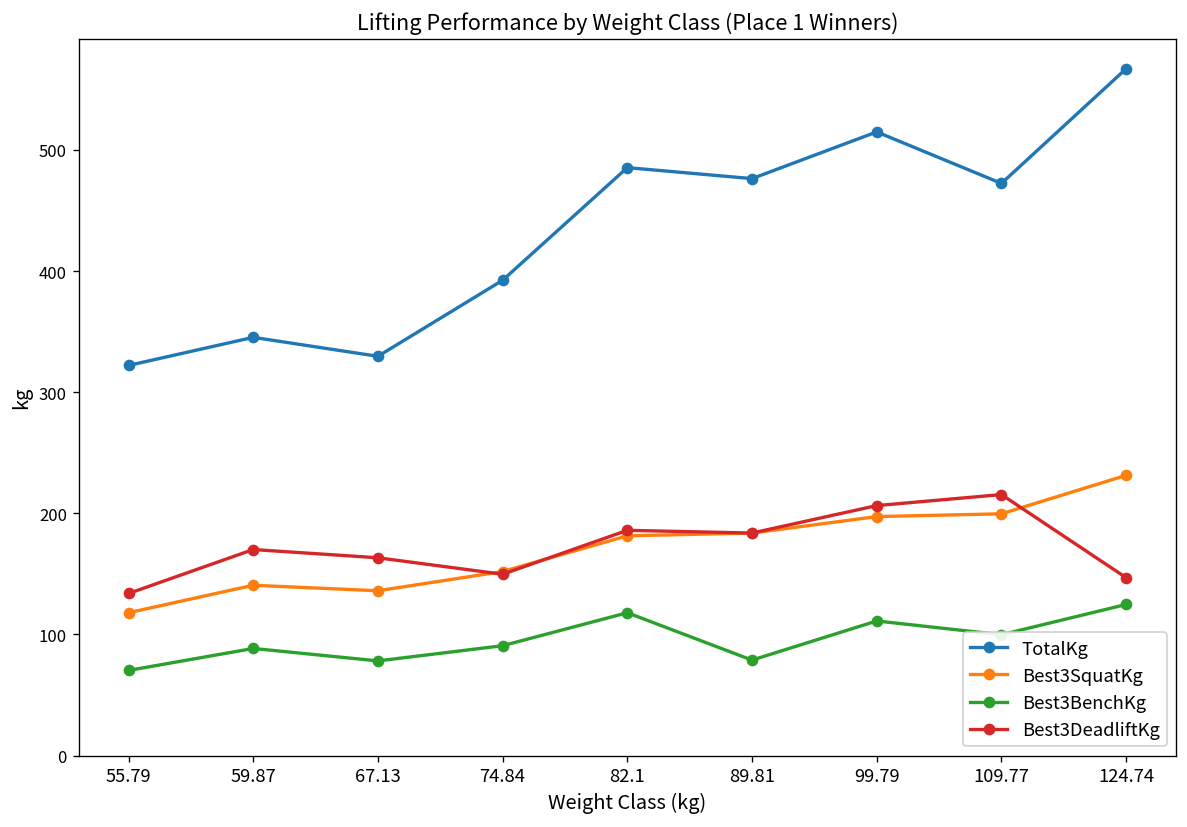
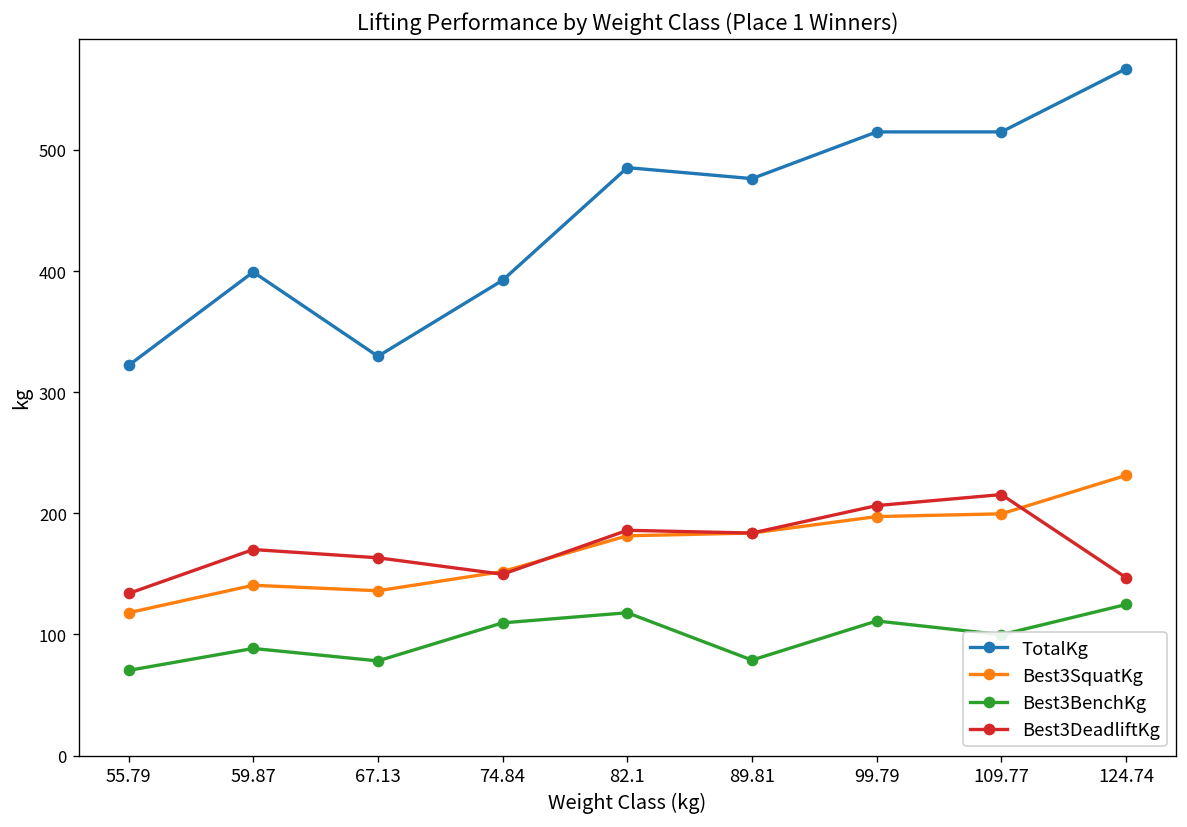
  {
    "TotalKg": {
      "55.79": 322,
-     "59.87": 345,
+     "59.87": 399,
      "67.13": 330,
      "74.84": 392,
      "82.1": 485,
      "89.81": 476,
      "99.79": 515,
-     "109.77": 472,
+     "109.77": 515,
      "124.74": 567
    },
    "Best3SquatKg": {
      "55.79": 118,
      "59.87": 141,
      "67.13": 136,
      "82.1": 181,
      "99.79": 197,
      "109.77": 200,
      "124.74": 231
    },
    "Best3BenchKg": {
      "55.79": 70,
      "59.87": 88,
      "67.13": 78,
-     "74.84": 91,
+     "74.84": 110,
      "82.1": 118,
      "89.81": 79,
      "99.79": 111,
      "124.74": 125
    },
    "Best3DeadliftKg": {
      "55.79": 134,
      "59.87": 170,
      "67.13": 163,
      "82.1": 186,
      "99.79": 206,
      "109.77": 215,
      "124.74": 147
    }
  }
